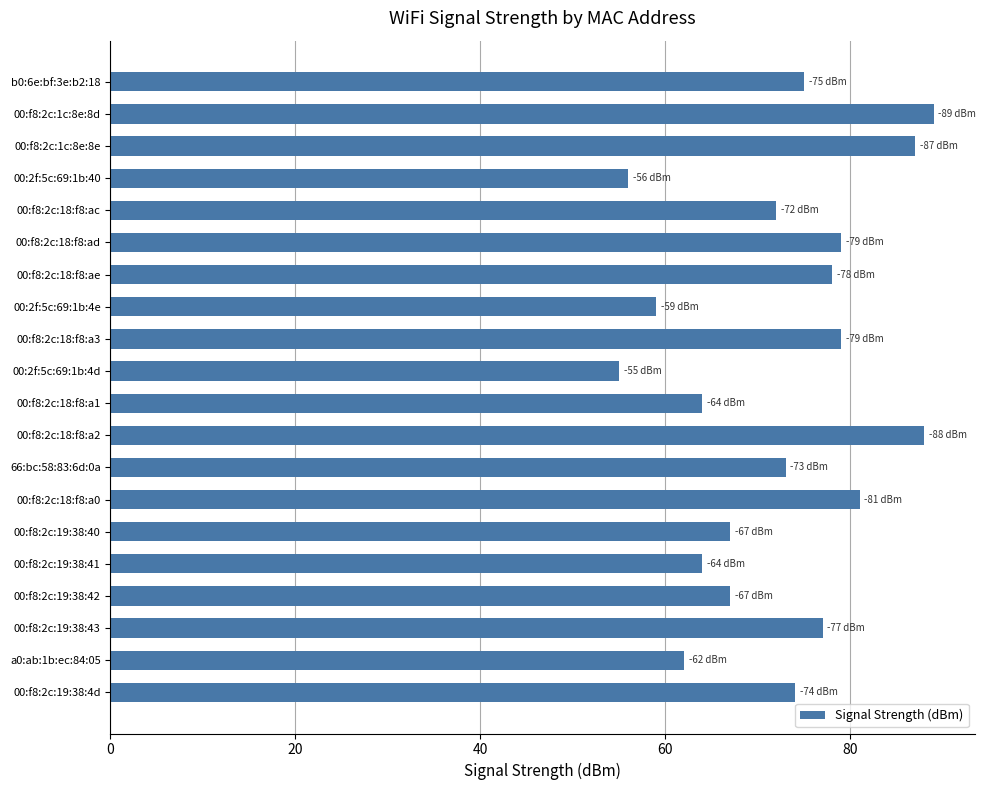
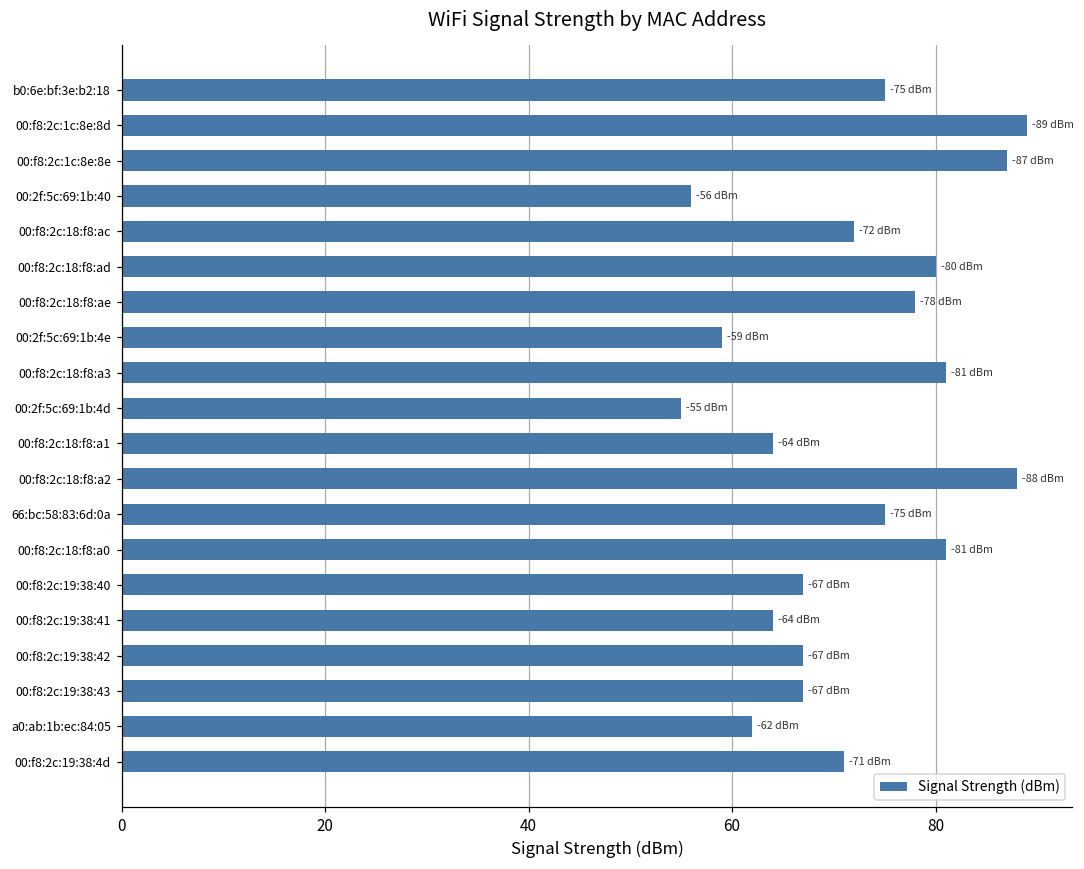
  {
-   "00:f8:2c:18:f8:ad": -79,
-   "00:f8:2c:18:f8:a3": -79,
-   "66:bc:58:83:6d:0a": -73,
-   "00:f8:2c:19:38:43": -77,
-   "00:f8:2c:19:38:4d": -74
+   "00:f8:2c:18:f8:ad": -80,
+   "00:f8:2c:18:f8:a3": -81,
+   "66:bc:58:83:6d:0a": -75,
+   "00:f8:2c:19:38:43": -67,
+   "00:f8:2c:19:38:4d": -71
  }
